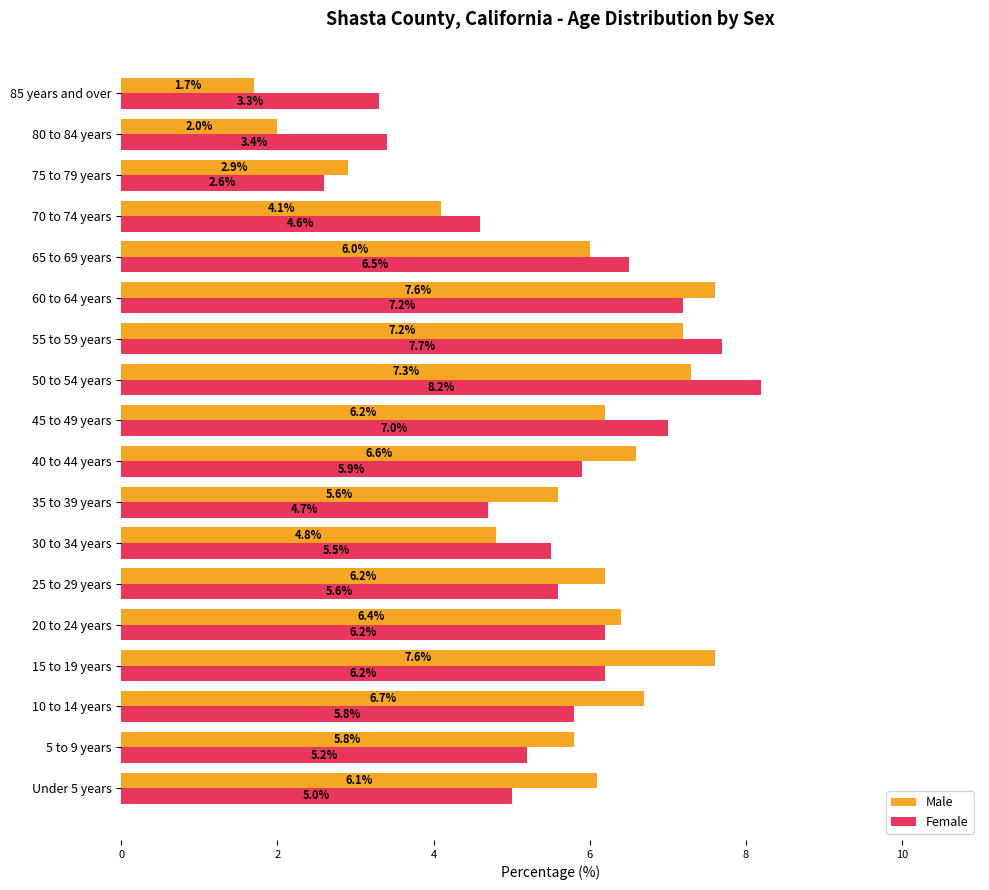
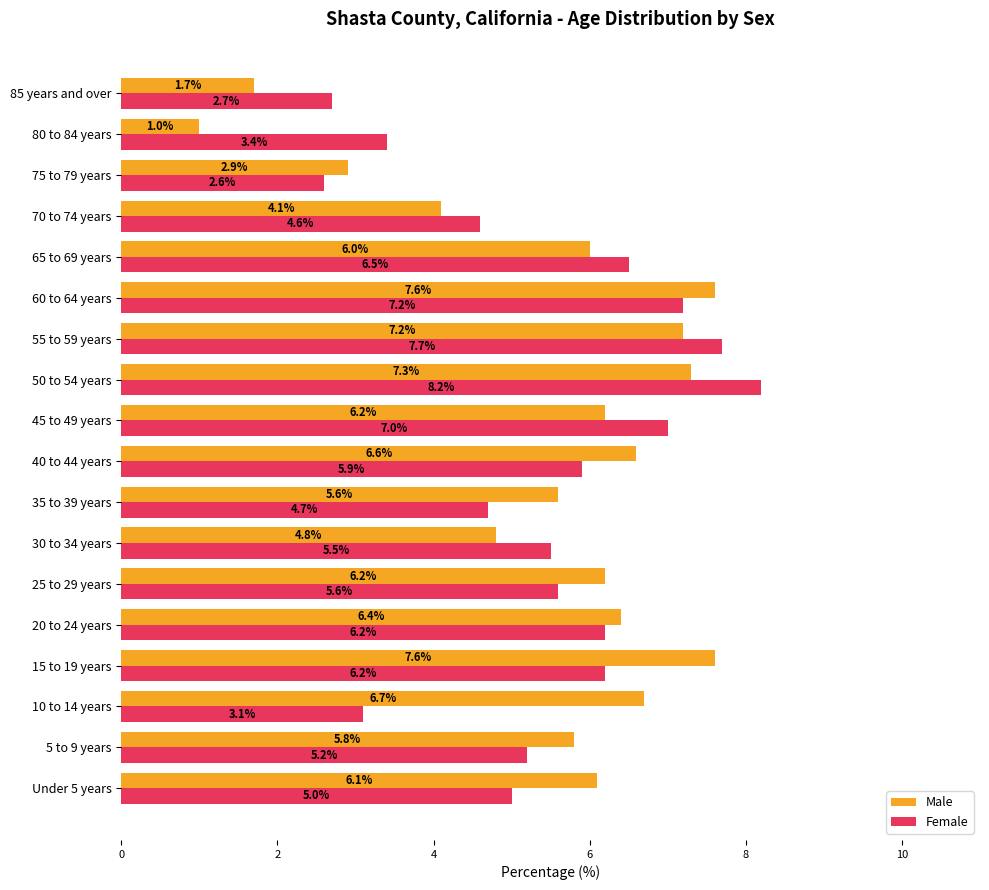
  {
    "Male": {
      "85 years and over": "1.7%",
-     "80 to 84 years": "2.0%",
+     "80 to 84 years": "1.0%",
      "75 to 79 years": "2.9%",
      "70 to 74 years": "4.1%",
      "65 to 69 years": "6.0%",
      "60 to 64 years": "7.6%",
      "55 to 59 years": "7.2%",
      "50 to 54 years": "7.3%",
      "45 to 49 years": "6.2%",
      "40 to 44 years": "6.6%",
      "35 to 39 years": "5.6%",
      "30 to 34 years": "4.8%",
      "25 to 29 years": "6.2%",
      "20 to 24 years": "6.4%",
      "15 to 19 years": "7.6%",
      "10 to 14 years": "6.7%",
      "5 to 9 years": "5.8%",
      "Under 5 years": "6.1%"
    },
    "Female": {
-     "85 years and over": "3.3%",
+     "85 years and over": "2.7%",
      "80 to 84 years": "3.4%",
      "75 to 79 years": "2.6%",
      "70 to 74 years": "4.6%",
      "65 to 69 years": "6.5%",
      "60 to 64 years": "7.2%",
      "55 to 59 years": "7.7%",
      "50 to 54 years": "8.2%",
      "45 to 49 years": "7.0%",
      "40 to 44 years": "5.9%",
      "35 to 39 years": "4.7%",
      "30 to 34 years": "5.5%",
      "25 to 29 years": "5.6%",
      "20 to 24 years": "6.2%",
      "15 to 19 years": "6.2%",
-     "10 to 14 years": "5.8%",
+     "10 to 14 years": "3.1%",
      "5 to 9 years": "5.2%",
      "Under 5 years": "5.0%"
    }
  }
